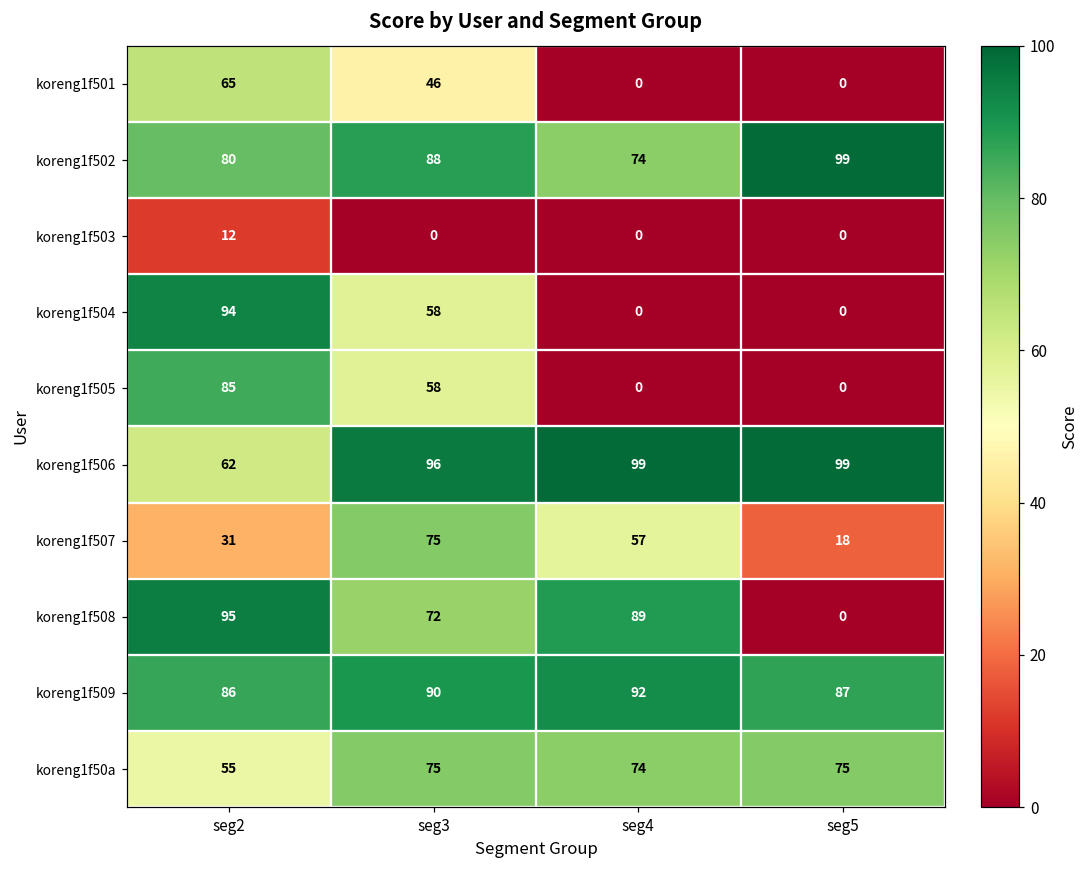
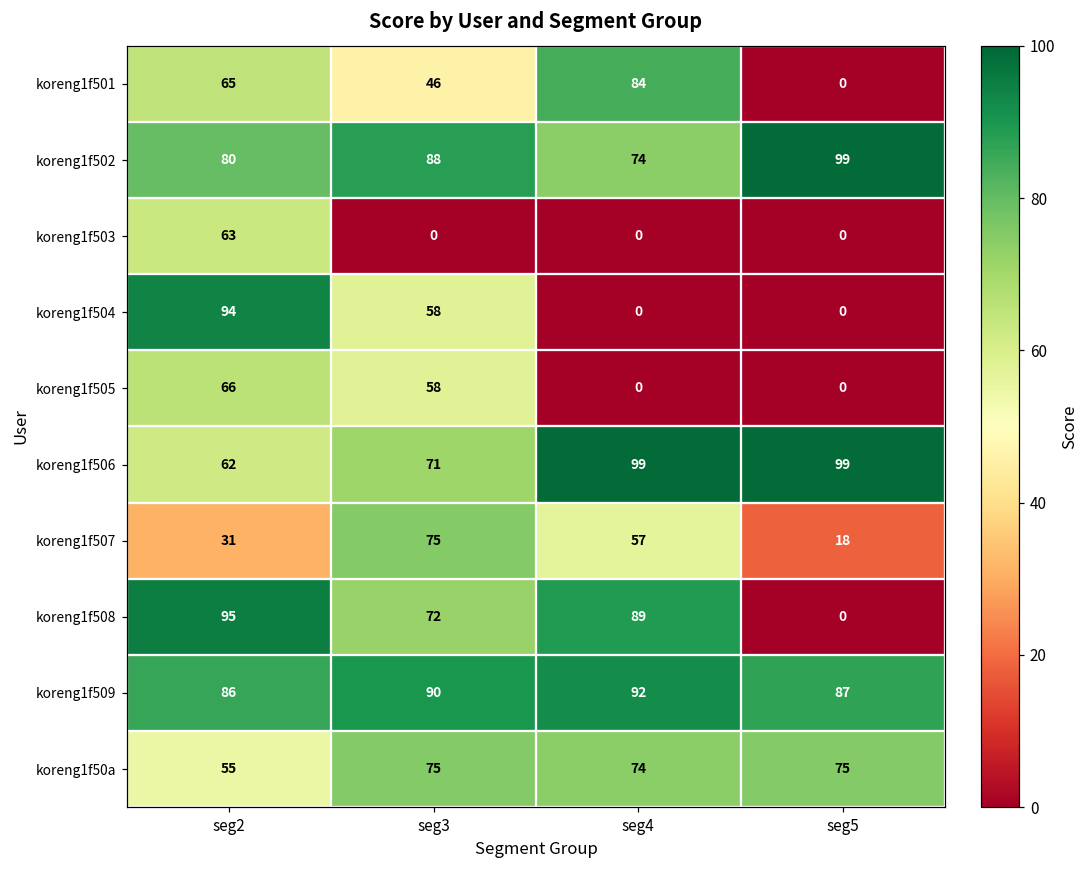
  {
    "koreng1f501": {
      "seg2": 65,
      "seg3": 46,
-     "seg4": 0,
+     "seg4": 84,
      "seg5": 0
    },
    "koreng1f502": {
      "seg2": 80,
      "seg3": 88,
      "seg4": 74,
      "seg5": 99
    },
    "koreng1f503": {
-     "seg2": 12,
+     "seg2": 63,
      "seg3": 0,
      "seg4": 0,
      "seg5": 0
    },
    "koreng1f504": {
      "seg2": 94,
      "seg3": 58,
      "seg4": 0,
      "seg5": 0
    },
    "koreng1f505": {
-     "seg2": 85,
+     "seg2": 66,
      "seg3": 58,
      "seg4": 0,
      "seg5": 0
    },
    "koreng1f506": {
      "seg2": 62,
-     "seg3": 96,
+     "seg3": 71,
      "seg4": 99,
      "seg5": 99
    },
    "koreng1f507": {
      "seg2": 31,
      "seg3": 75,
      "seg4": 57,
      "seg5": 18
    },
    "koreng1f508": {
      "seg2": 95,
      "seg3": 72,
      "seg4": 89,
      "seg5": 0
    },
    "koreng1f509": {
      "seg2": 86,
      "seg3": 90,
      "seg4": 92,
      "seg5": 87
    },
    "koreng1f50a": {
      "seg2": 55,
      "seg3": 75,
      "seg4": 74,
      "seg5": 75
    }
  }
